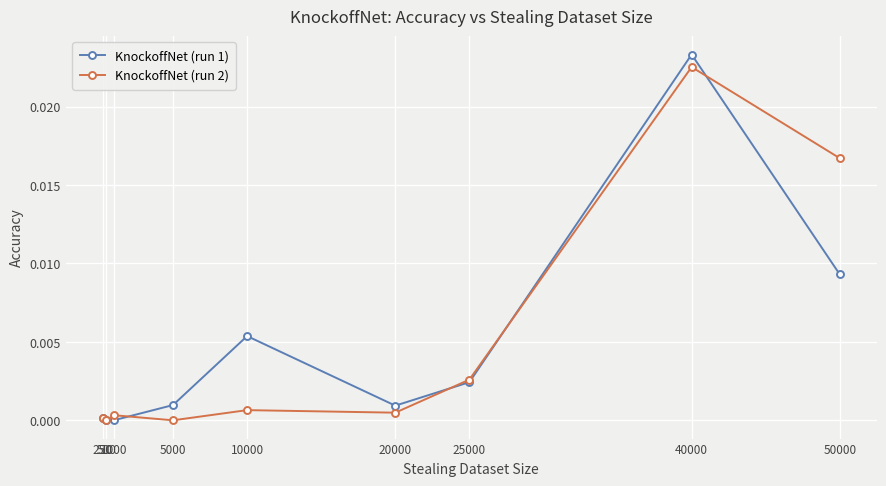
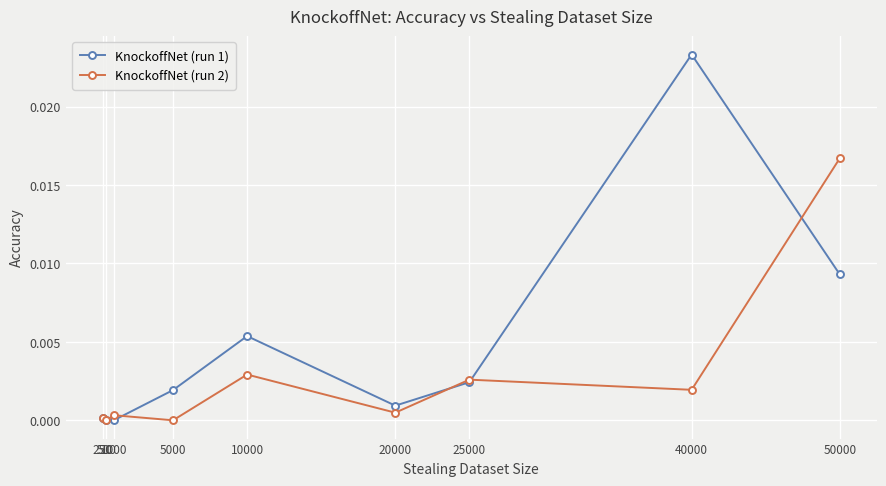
  {
    "KnockoffNet (run 1)": {
-     "5000": 0.0010,
+     "5000": 0.0019,
      "10000": 0.0054,
      "20000": 0.0009,
      "25000": 0.0024,
      "40000": 0.0233,
      "50000": 0.0093
    },
    "KnockoffNet (run 2)": {
      "5000": 0.0000,
-     "10000": 0.0006,
+     "10000": 0.0029,
      "20000": 0.0005,
      "25000": 0.0026,
-     "40000": 0.0225,
+     "40000": 0.0019,
      "50000": 0.0167
    }
  }
